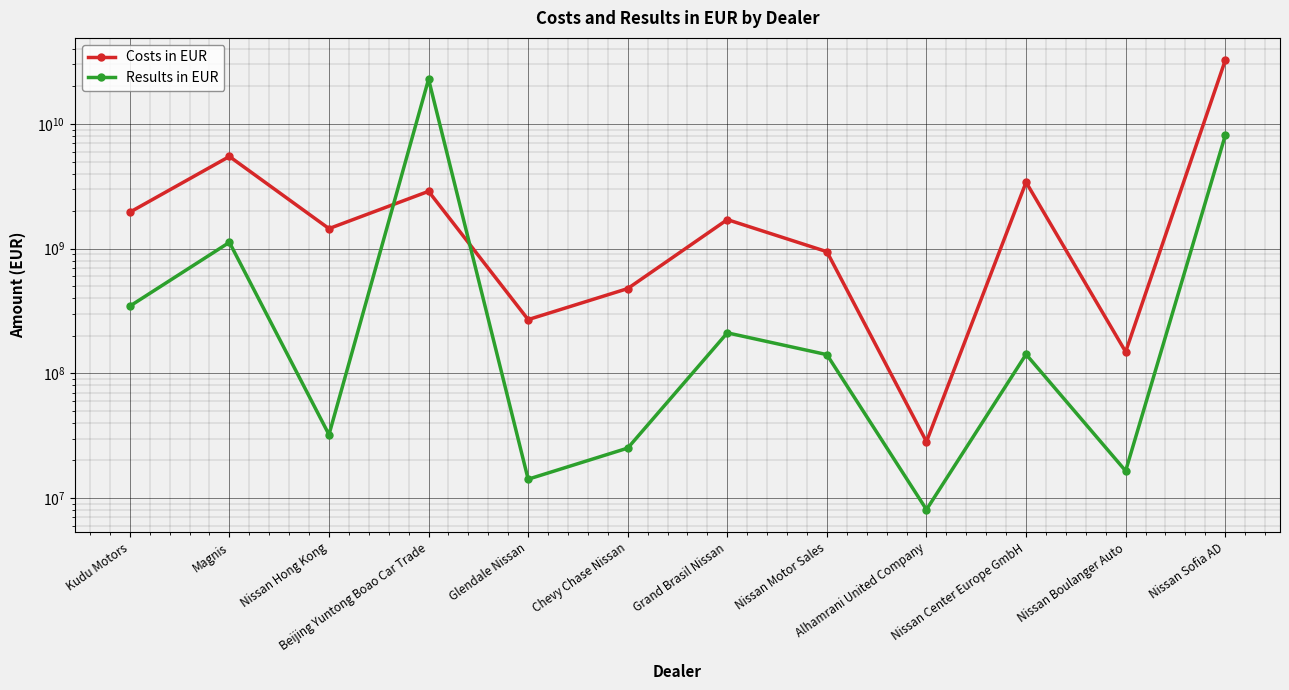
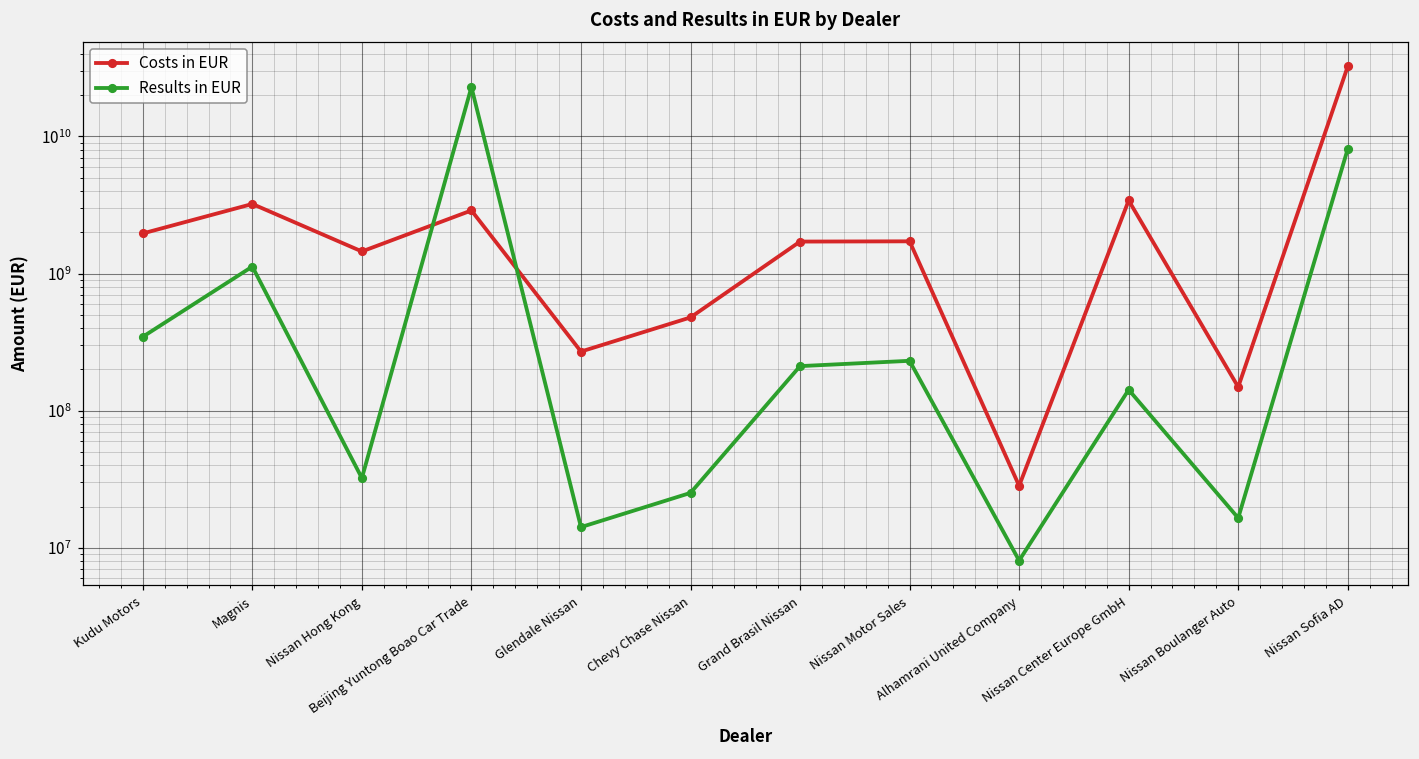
  {
    "Costs in EUR": {
      "Kudu Motors": 2000000000,
-     "Magnis": 5000000000,
+     "Magnis": 3200000000,
      "Nissan Hong Kong": 1400000000,
      "Beijing Yuntong Boao Car Trade": 2900000000,
      "Glendale Nissan": 270000000,
      "Chevy Chase Nissan": 480000000,
      "Grand Brasil Nissan": 1700000000,
-     "Nissan Motor Sales": 900000000,
+     "Nissan Motor Sales": 1700000000,
      "Alhamrani United Company": 28000000,
      "Nissan Center Europe GmbH": 3400000000,
      "Nissan Boulanger Auto": 150000000,
      "Nissan Sofia AD": 32000000000
    },
    "Results in EUR": {
      "Kudu Motors": 350000000,
      "Magnis": 1100000000,
      "Nissan Hong Kong": 32000000,
      "Beijing Yuntong Boao Car Trade": 23000000000,
      "Glendale Nissan": 14000000,
      "Chevy Chase Nissan": 25000000,
      "Grand Brasil Nissan": 210000000,
-     "Nissan Motor Sales": 140000000,
+     "Nissan Motor Sales": 230000000,
      "Alhamrani United Company": 8000000,
      "Nissan Center Europe GmbH": 140000000,
      "Nissan Boulanger Auto": 16000000,
      "Nissan Sofia AD": 8000000000
    }
  }
